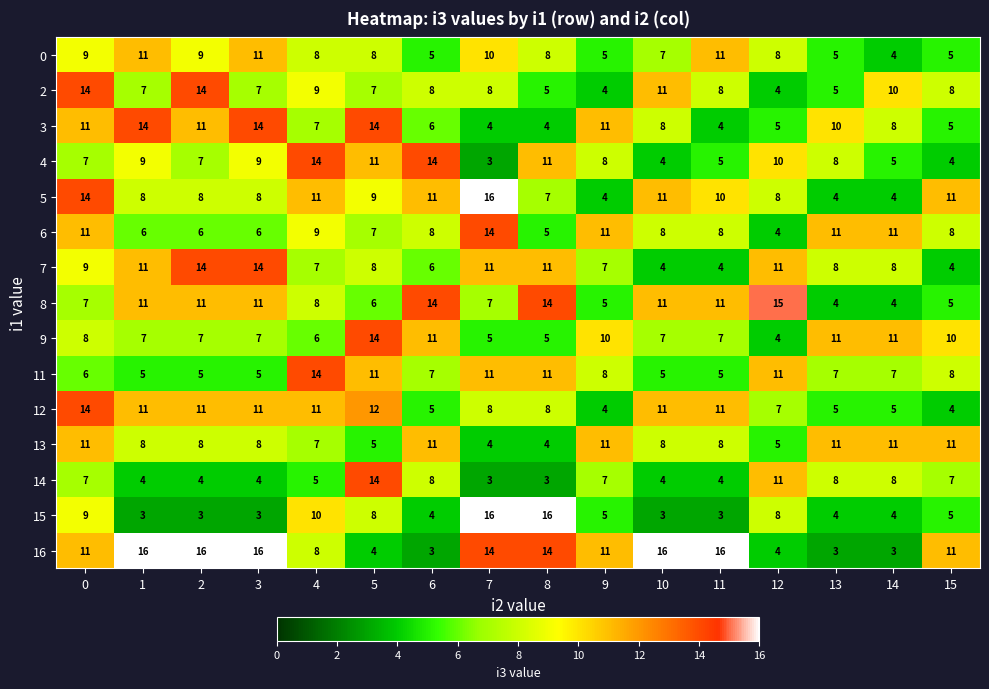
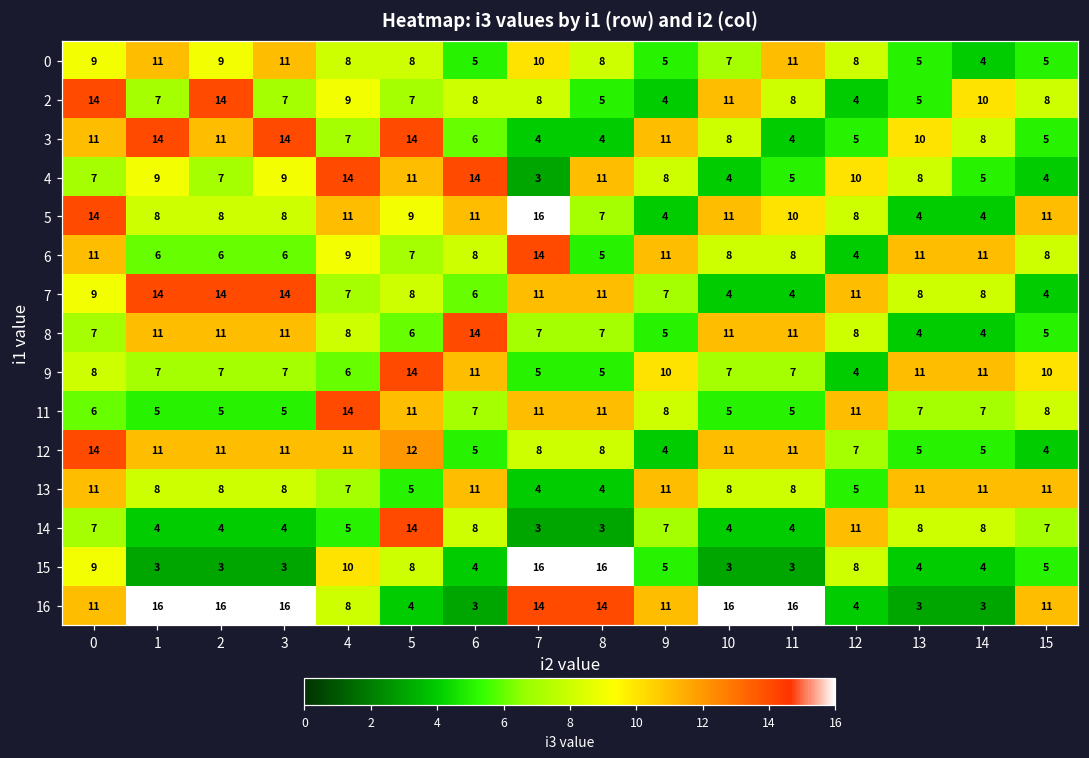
  {
    "7": {
      "0": 9,
-     "1": 11,
+     "1": 14,
      "2": 14,
      "3": 14,
      "4": 7,
      "5": 8,
      "6": 6,
      "7": 11,
      "8": 11,
      "9": 7,
      "10": 4,
      "11": 4,
      "12": 11,
      "13": 8,
      "14": 8,
      "15": 4
    },
    "8": {
      "0": 7,
      "1": 11,
      "2": 11,
      "3": 11,
      "4": 8,
      "5": 6,
      "6": 14,
      "7": 7,
-     "8": 14,
+     "8": 7,
      "9": 5,
      "10": 11,
      "11": 11,
-     "12": 15,
+     "12": 8,
      "13": 4,
      "14": 4,
      "15": 5
    }
  }
